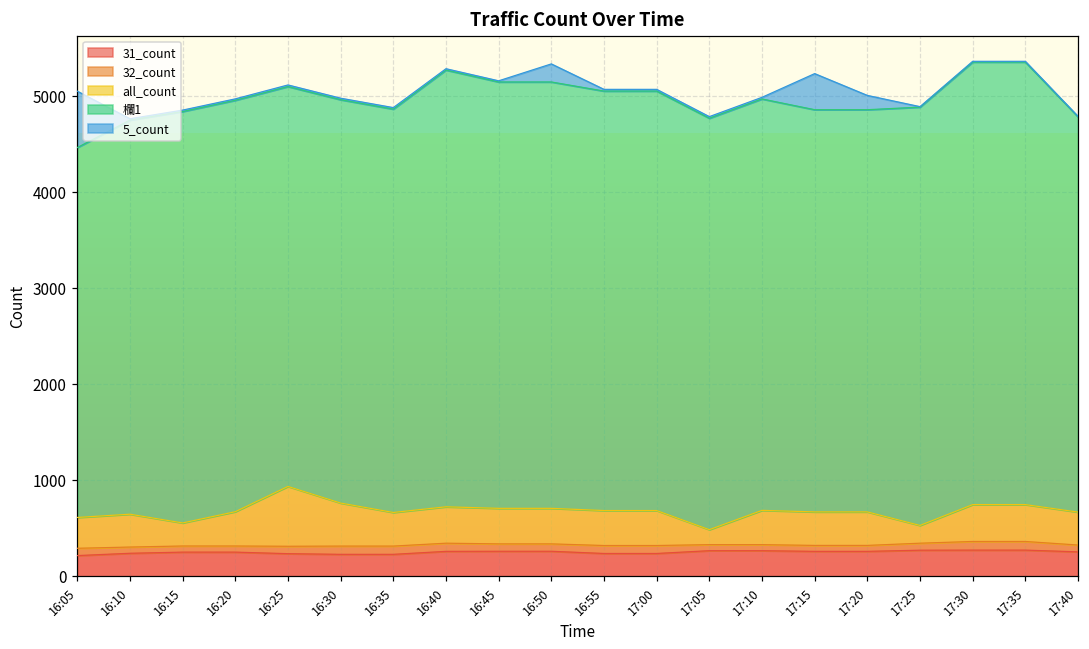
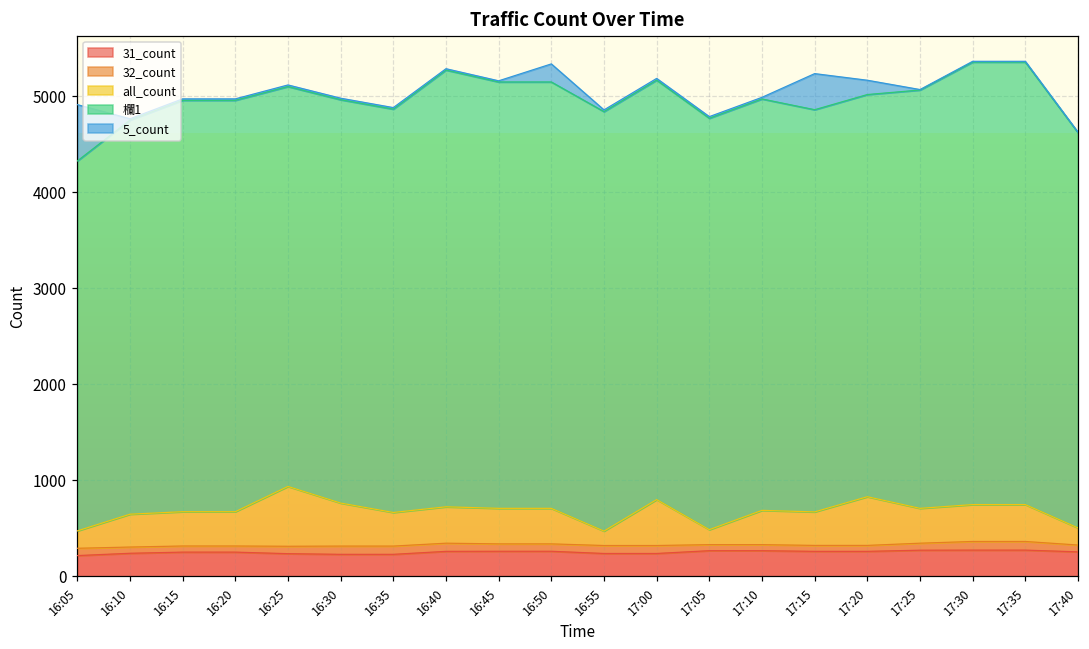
  {
    "all_count": {
-     "16:05": 300,
+     "16:05": 200,
      "16:10": 300,
-     "16:15": 200,
+     "16:15": 400,
      "16:20": 400,
      "16:25": 600,
      "16:30": 400,
      "16:35": 400,
      "16:40": 400,
      "16:45": 400,
      "16:50": 400,
-     "16:55": 400,
-     "17:00": 400,
+     "16:55": 200,
+     "17:00": 500,
      "17:05": 200,
      "17:10": 400,
      "17:15": 300,
-     "17:20": 300,
-     "17:25": 200,
+     "17:20": 500,
+     "17:25": 400,
      "17:30": 400,
      "17:35": 400,
-     "17:40": 300
+     "17:40": 200
    },
    "欄1": {
      "16:05": 3900,
      "16:50": 4400,
      "17:15": 4200,
      "17:20": 4200
    },
    "5_count": {
      "16:05": 600,
      "16:50": 200,
      "17:15": 400,
      "17:20": 100
    }
  }
